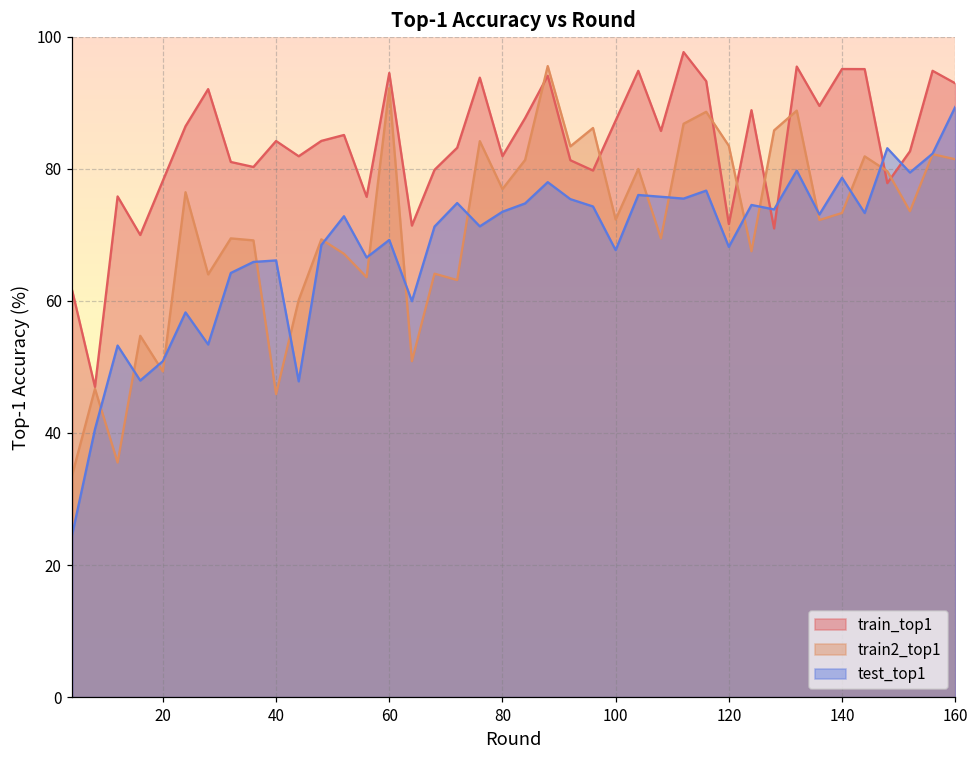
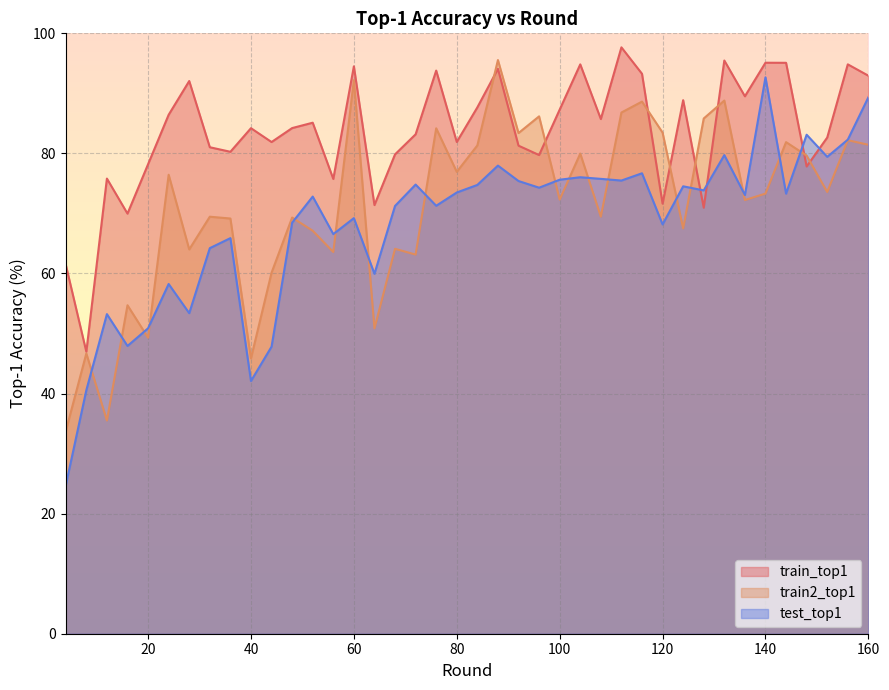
  {
    "test_top1": {
      "20": 51,
-     "40": 66,
+     "40": 42,
      "60": 69,
      "80": 73,
-     "100": 68,
+     "100": 76,
      "120": 68,
-     "140": 79,
+     "140": 93,
      "160": 89
    }
  }
